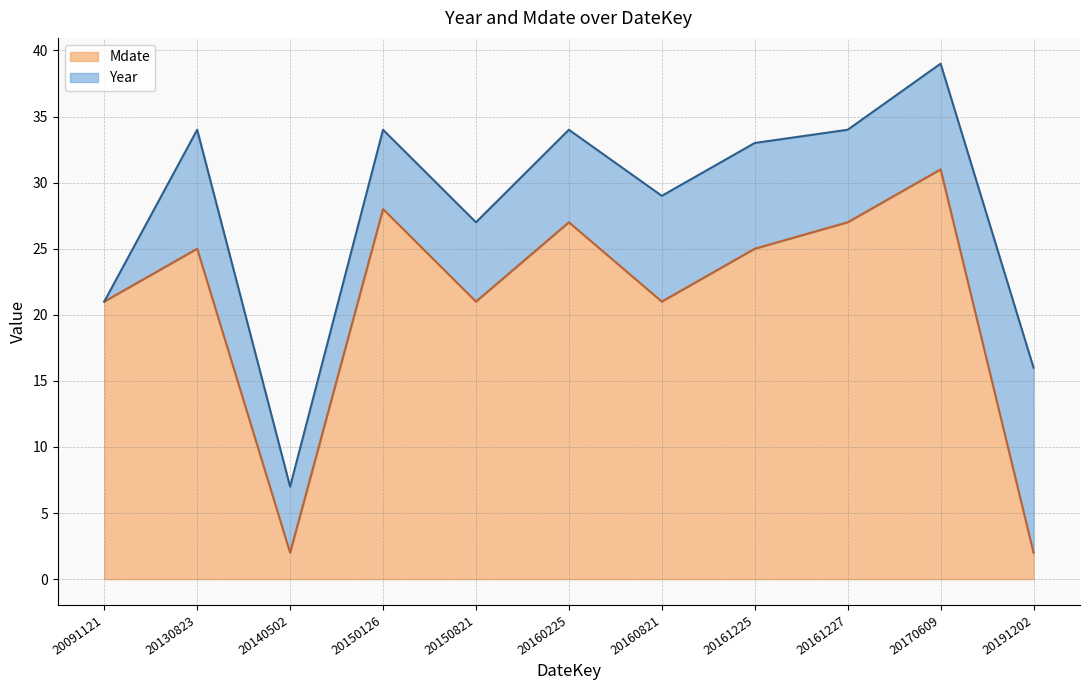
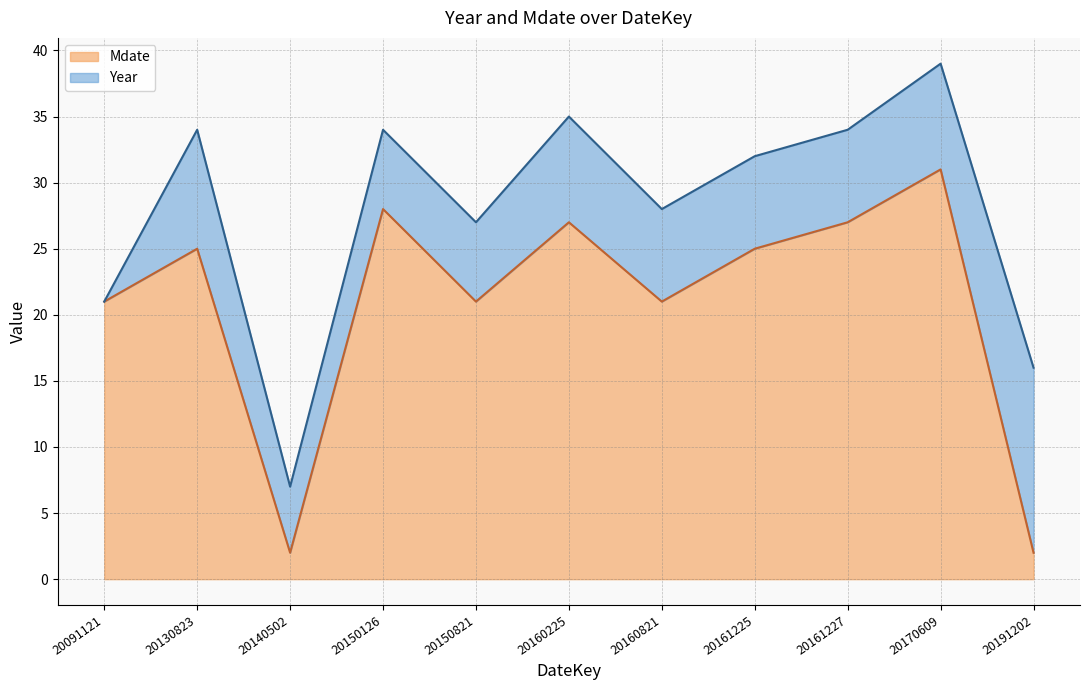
  {
    "Mdate": {
      "20130823": 25.0,
      "20140502": 2.0,
      "20150126": 28.0,
      "20150821": 21.0,
      "20160225": 27.0,
      "20160821": 21.0,
      "20161225": 25.0,
      "20161227": 27.0,
      "20170609": 31.0,
      "20191202": 2.0
    },
    "Year": {
      "20130823": 9.0,
      "20140502": 5.0,
      "20150126": 6.0,
      "20150821": 6.0,
-     "20160225": 7.0,
-     "20160821": 8.0,
-     "20161225": 8.0,
+     "20160225": 8.0,
+     "20160821": 7.0,
+     "20161225": 7.0,
      "20161227": 7.0,
      "20170609": 8.0,
      "20191202": 14.0
    }
  }
